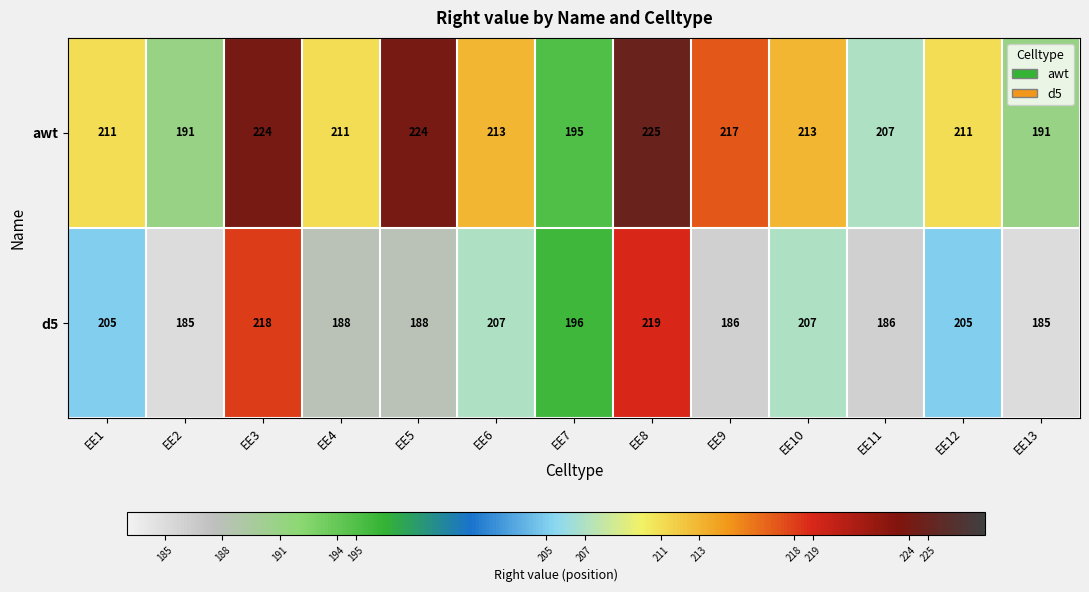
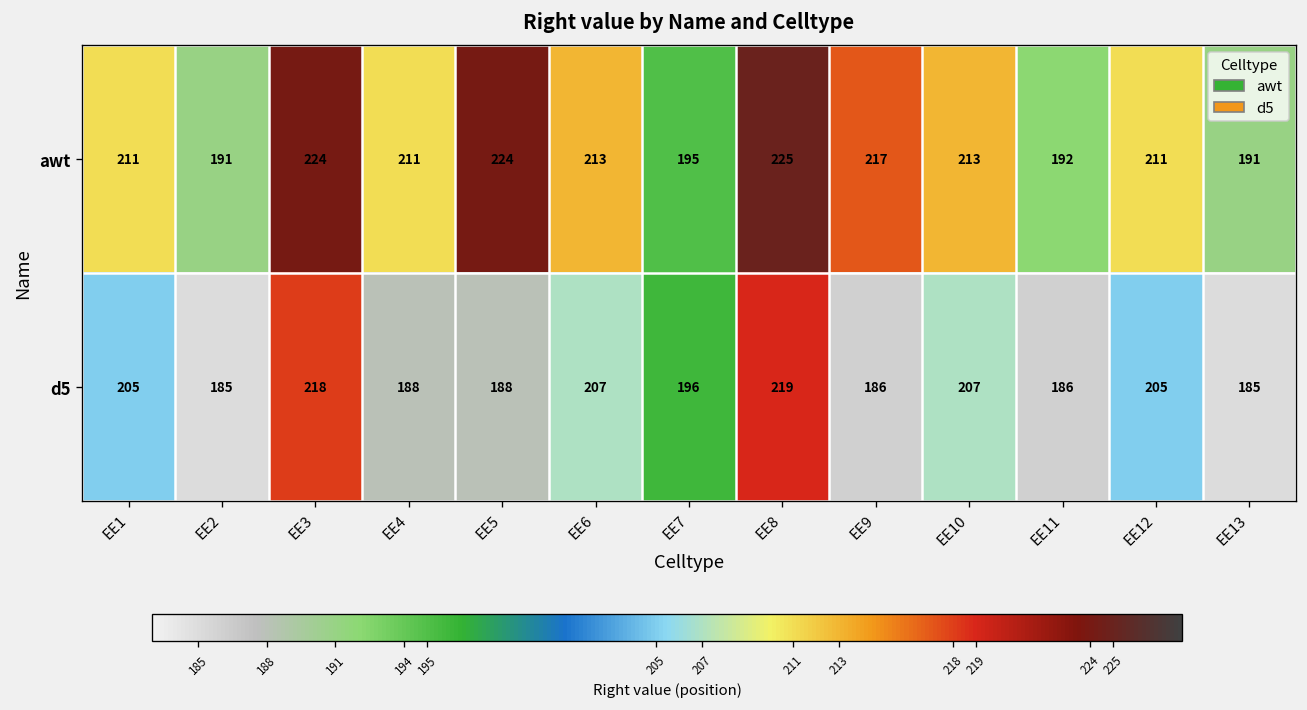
  {
    "awt": {
      "EE1": 211,
      "EE2": 191,
      "EE3": 224,
      "EE4": 211,
      "EE5": 224,
      "EE6": 213,
      "EE7": 195,
      "EE8": 225,
      "EE9": 217,
      "EE10": 213,
-     "EE11": 207,
+     "EE11": 192,
      "EE12": 211,
      "EE13": 191
    },
    "d5": {
      "EE1": 205,
      "EE2": 185,
      "EE3": 218,
      "EE4": 188,
      "EE5": 188,
      "EE6": 207,
      "EE7": 196,
      "EE8": 219,
      "EE9": 186,
      "EE10": 207,
      "EE11": 186,
      "EE12": 205,
      "EE13": 185
    }
  }
